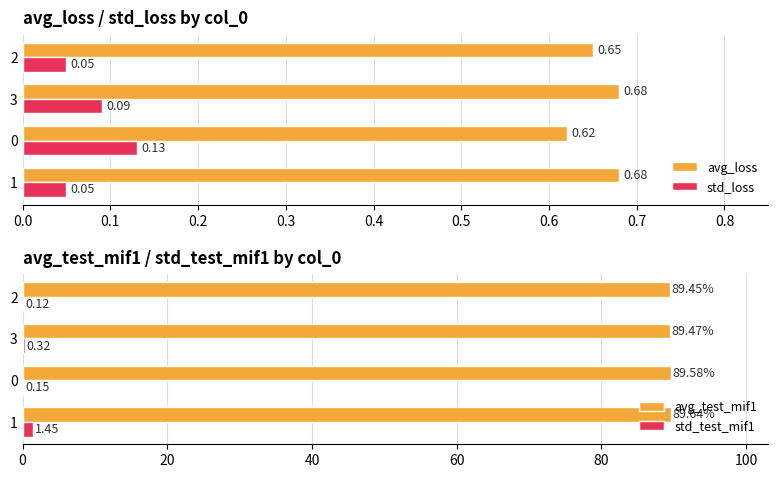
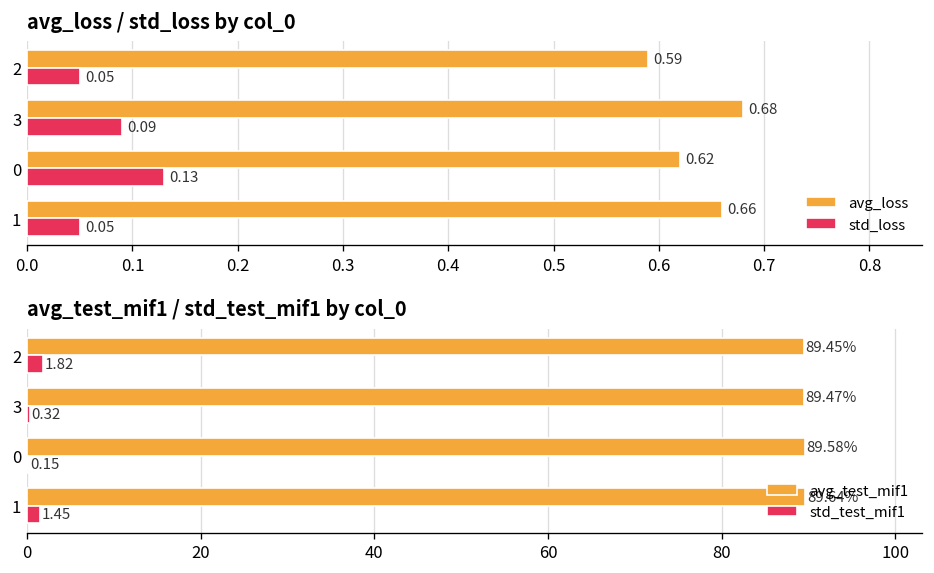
  {
    "avg_loss / std_loss by col_0": {
      "avg_loss": {
-       "2": "0.65",
+       "2": "0.59",
        "3": "0.68",
        "0": "0.62",
-       "1": "0.68"
+       "1": "0.66"
      },
      "std_loss": {
        "2": "0.05",
        "3": "0.09",
        "0": "0.13",
        "1": "0.05"
      }
    },
    "avg_test_mif1 / std_test_mif1 by col_0": {
      "avg_test_mif1": {
        "2": "89.45%",
        "3": "89.47%",
        "0": "89.58%",
        "1": "89.64%"
      },
      "std_test_mif1": {
-       "2": "0.12",
+       "2": "1.82",
        "3": "0.32",
        "0": "0.15",
        "1": "1.45"
      }
    }
  }
